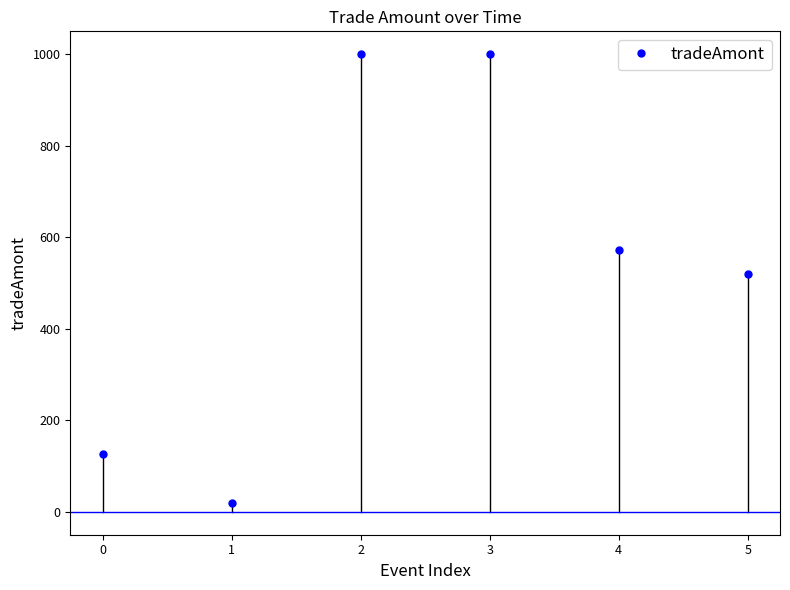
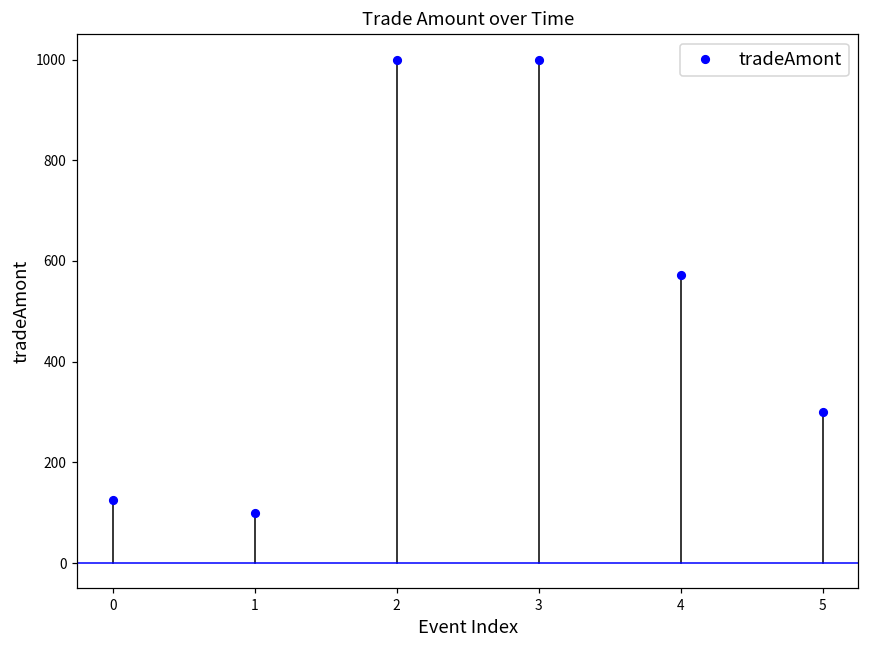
  {
    "tradeAmont": {
-     "1": 20,
-     "5": 520
+     "1": 100,
+     "5": 300
    }
  }
